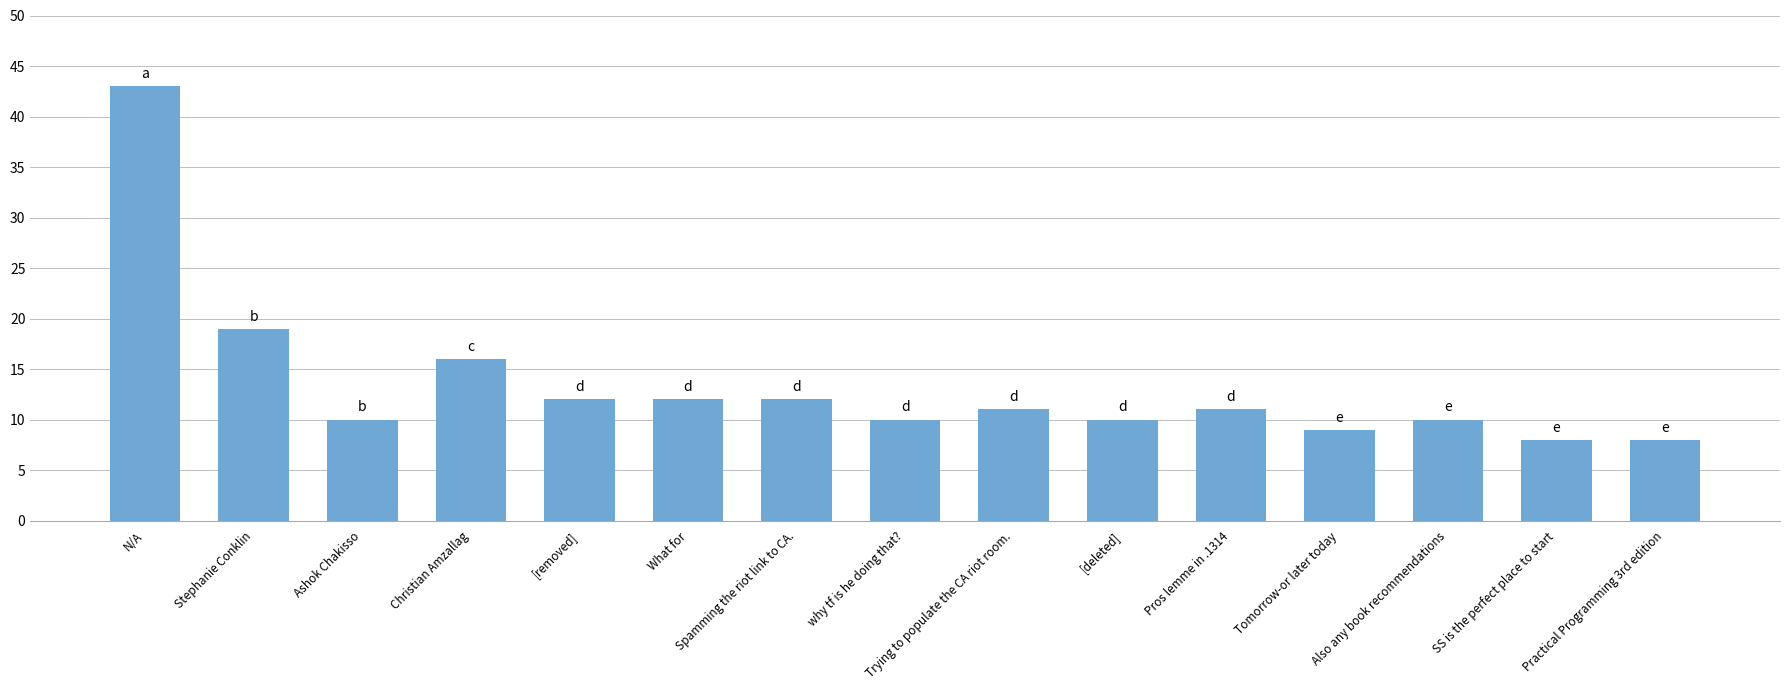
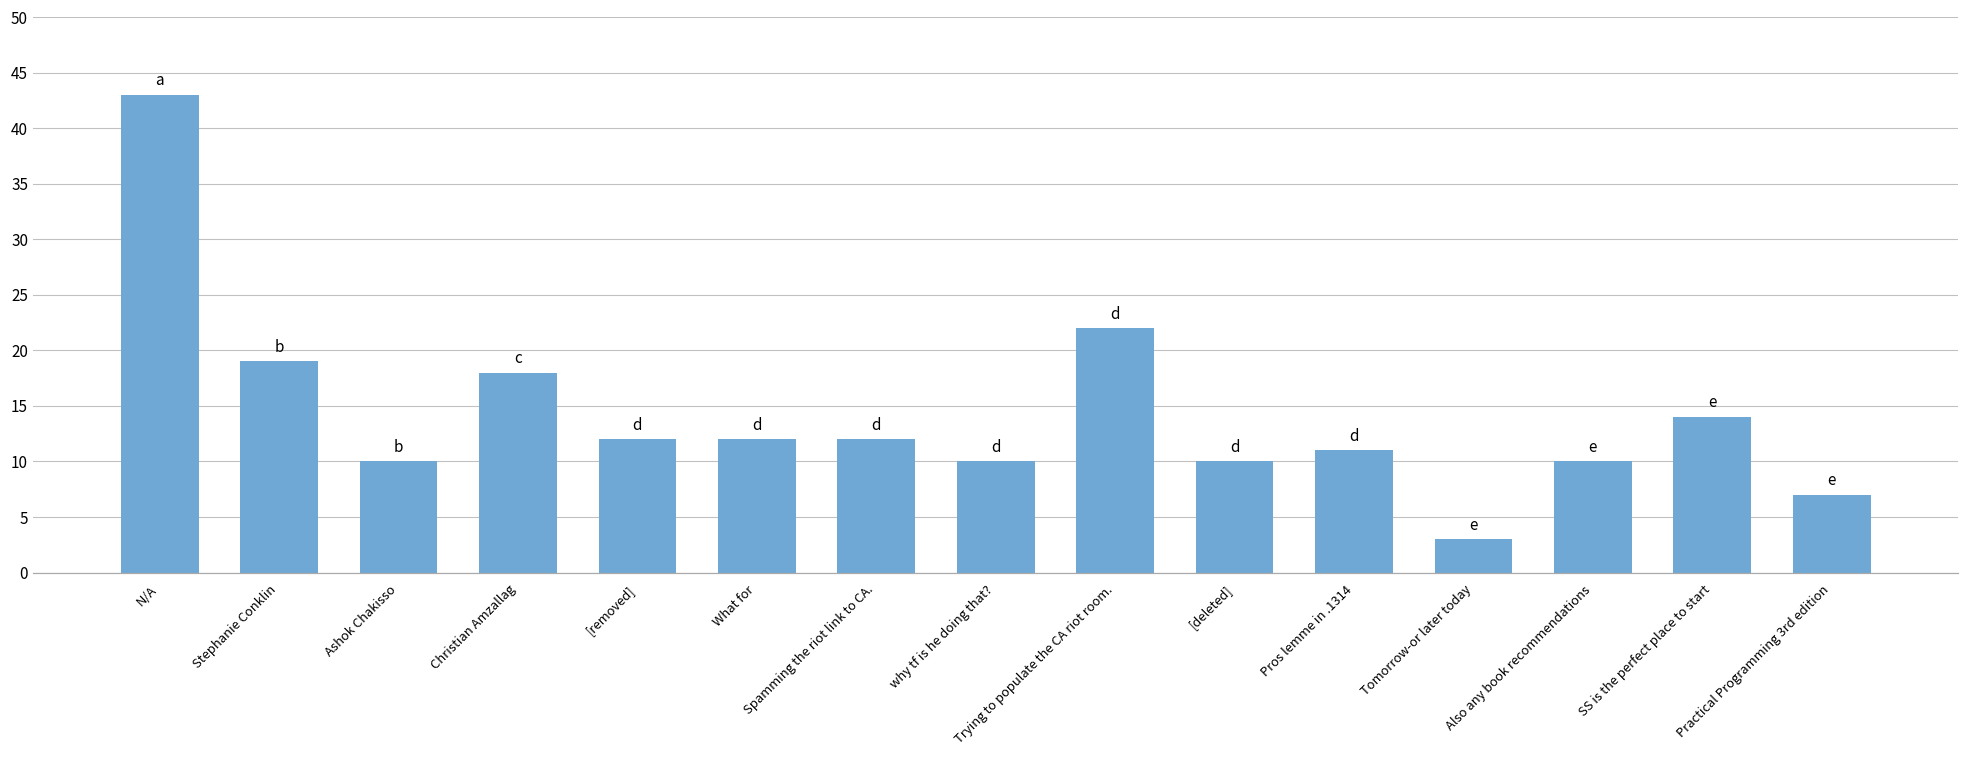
  {
    "N/A": 43,
    "Stephanie Conklin": 19,
    "Ashok Chakisso": 10,
-   "Christian Amzallag": 16,
+   "Christian Amzallag": 18,
    "[removed]": 12,
    "What for": 12,
    "Spamming the riot link to CA.": 12,
    "why tf is he doing that?": 10,
-   "Trying to populate the CA riot room.": 11,
+   "Trying to populate the CA riot room.": 22,
    "[deleted]": 10,
    "Pros lemme in .1314": 11,
-   "Tomorrow-or later today": 9,
+   "Tomorrow-or later today": 3,
    "Also any book recommendations": 10,
-   "SS is the perfect place to start": 8,
-   "Practical Programming 3rd edition": 8
+   "SS is the perfect place to start": 14,
+   "Practical Programming 3rd edition": 7
  }
